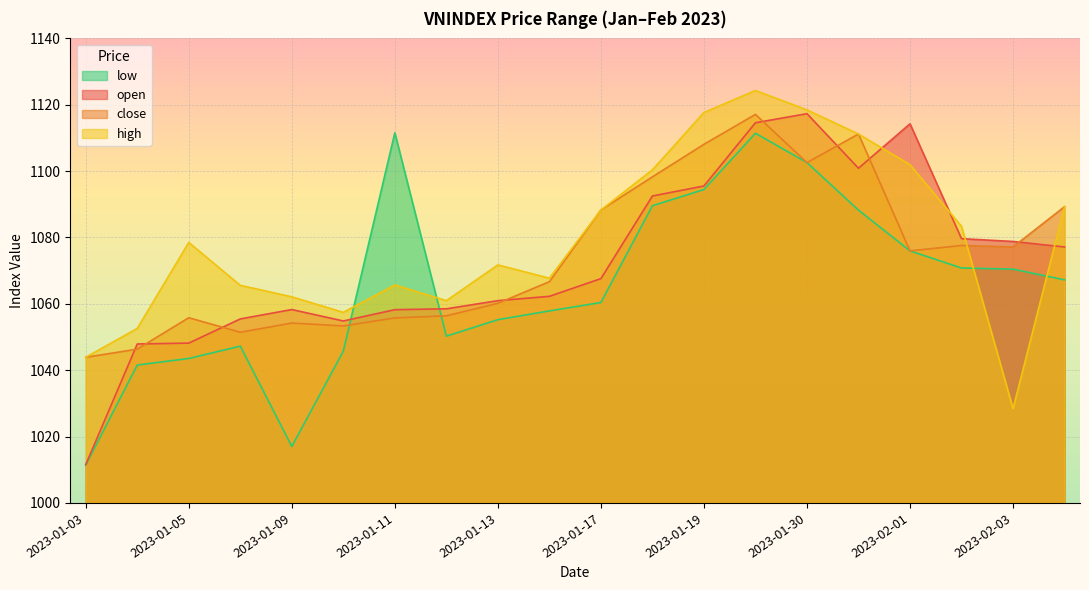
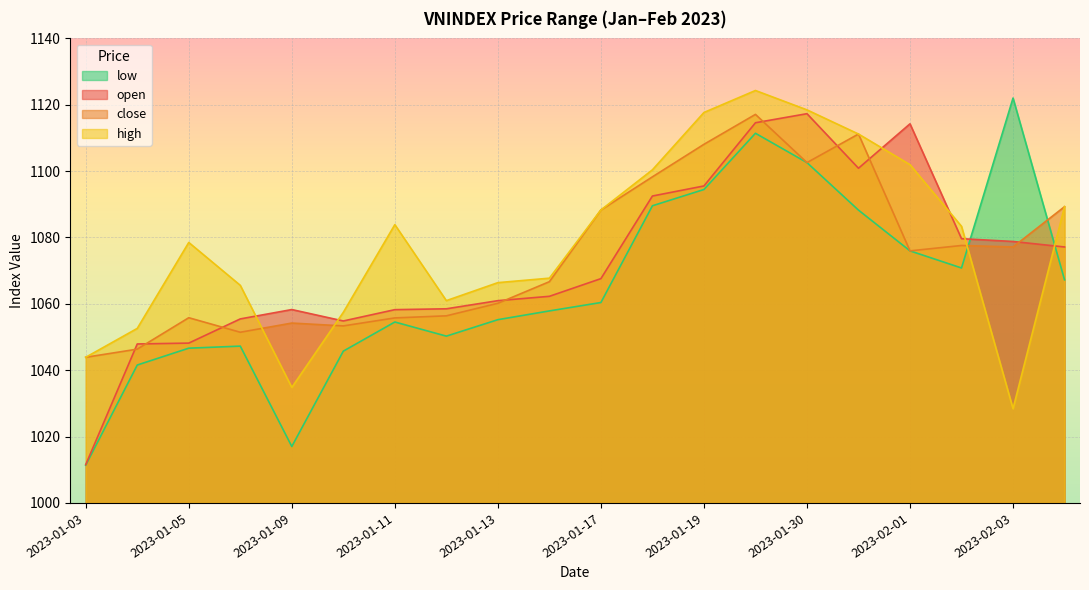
  {
    "low": {
-     "2023-01-05": 1044,
+     "2023-01-05": 1047,
      "2023-01-09": 1017,
-     "2023-01-11": 1112,
+     "2023-01-11": 1055,
      "2023-01-13": 1055,
      "2023-01-17": 1060,
      "2023-01-19": 1094,
-     "2023-02-03": 1070
+     "2023-02-03": 1122
    },
    "high": {
      "2023-01-05": 1079,
-     "2023-01-09": 1062,
-     "2023-01-11": 1066,
-     "2023-01-13": 1072,
+     "2023-01-09": 1035,
+     "2023-01-11": 1084,
+     "2023-01-13": 1066,
      "2023-01-19": 1118,
      "2023-01-30": 1118,
      "2023-02-01": 1102,
      "2023-02-03": 1028
    }
  }
